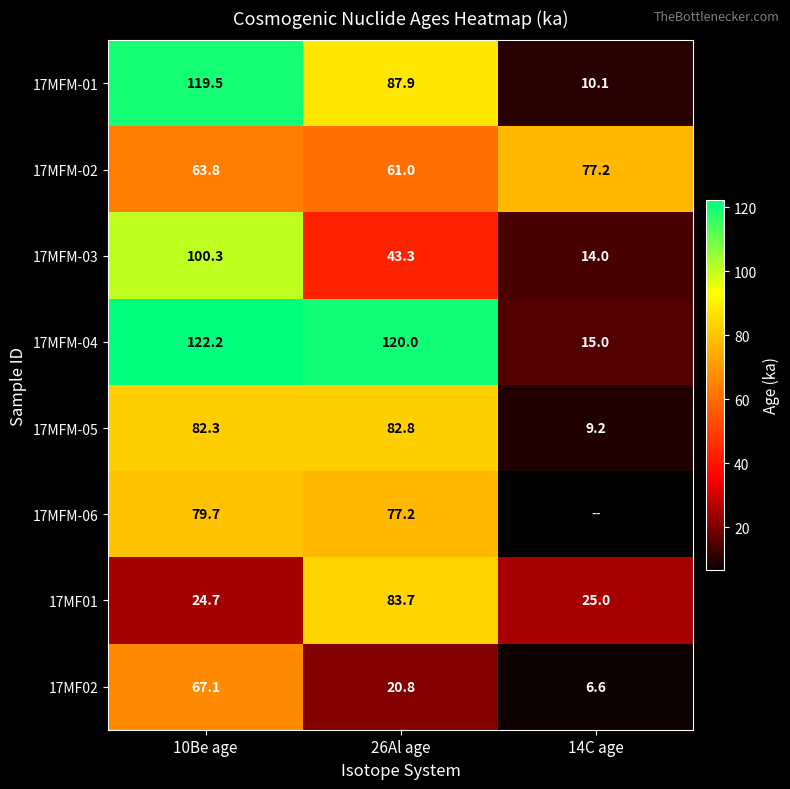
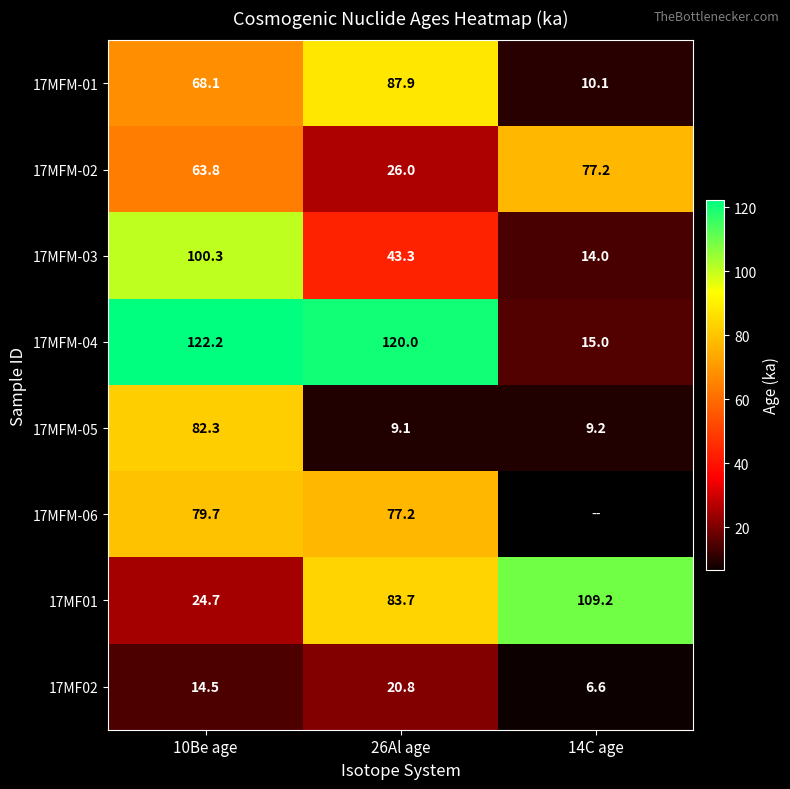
  {
    "17MFM-01": {
-     "10Be age": 119.5,
+     "10Be age": 68.1,
      "26Al age": 87.9,
      "14C age": 10.1
    },
    "17MFM-02": {
      "10Be age": 63.8,
-     "26Al age": 61.0,
+     "26Al age": 26.0,
      "14C age": 77.2
    },
    "17MFM-03": {
      "10Be age": 100.3,
      "26Al age": 43.3,
      "14C age": 14.0
    },
    "17MFM-04": {
      "10Be age": 122.2,
      "26Al age": 120.0,
      "14C age": 15.0
    },
    "17MFM-05": {
      "10Be age": 82.3,
-     "26Al age": 82.8,
+     "26Al age": 9.1,
      "14C age": 9.2
    },
    "17MFM-06": {
      "10Be age": 79.7,
      "26Al age": 77.2
    },
    "17MF01": {
      "10Be age": 24.7,
      "26Al age": 83.7,
-     "14C age": 25.0
+     "14C age": 109.2
    },
    "17MF02": {
-     "10Be age": 67.1,
+     "10Be age": 14.5,
      "26Al age": 20.8,
      "14C age": 6.6
    }
  }
